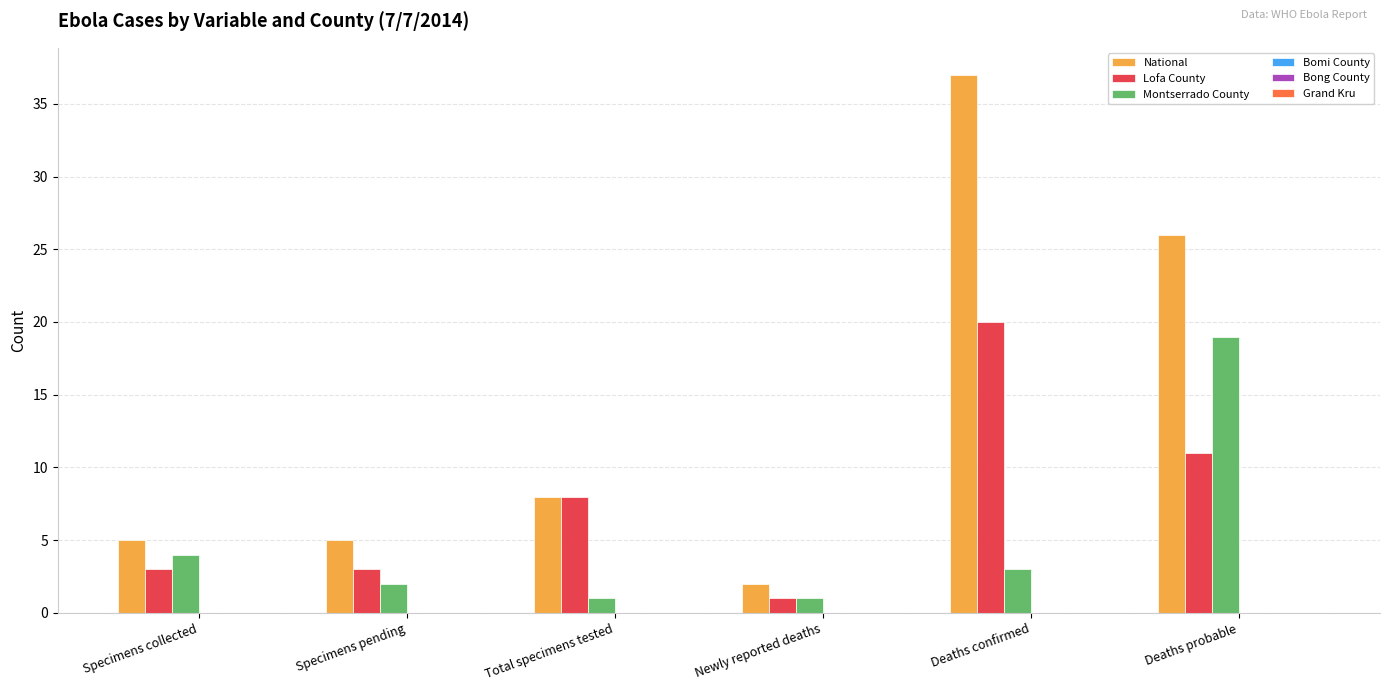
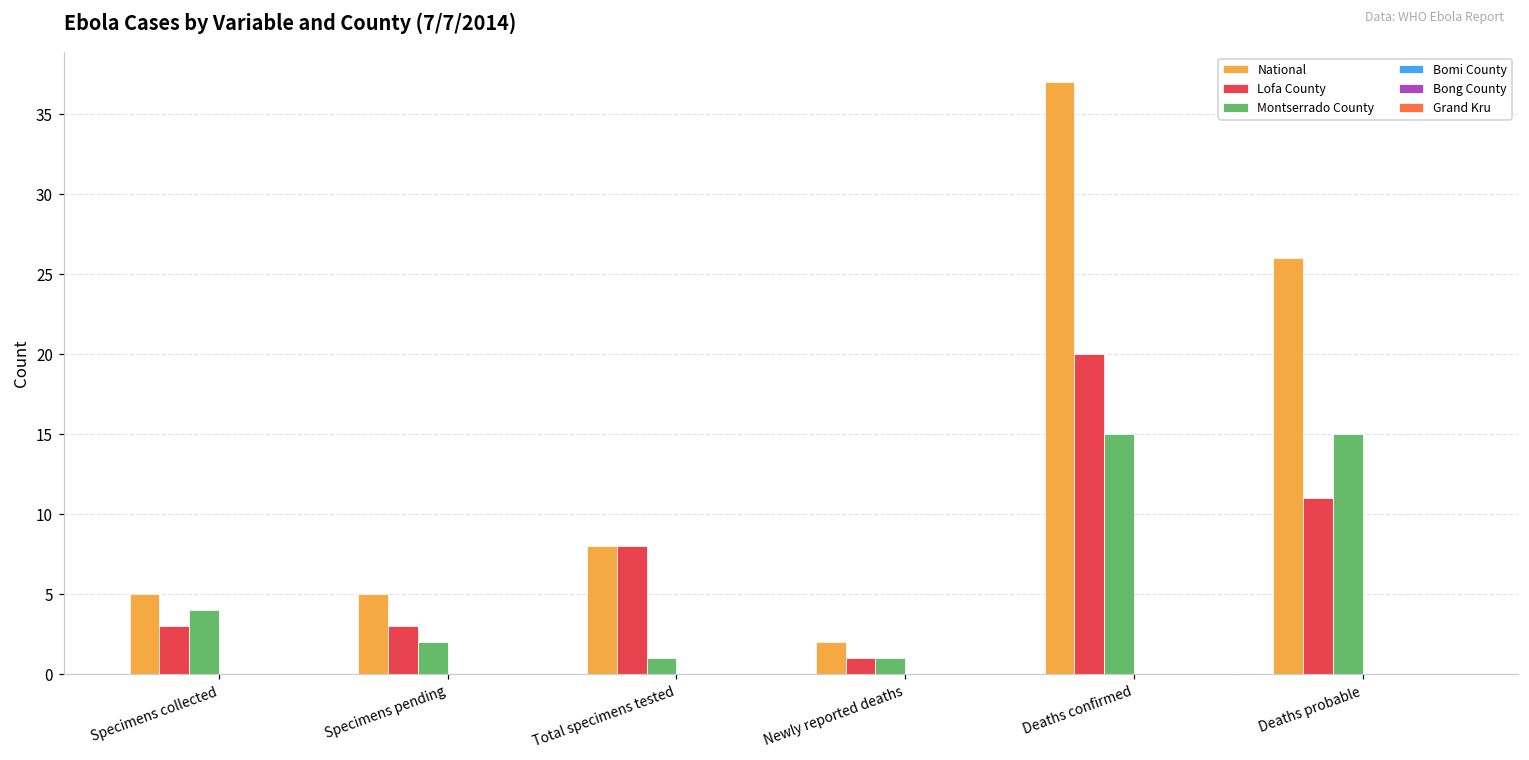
  {
    "Montserrado County": {
      "Specimens collected": 4,
      "Specimens pending": 2,
      "Total specimens tested": 1,
      "Newly reported deaths": 1,
-     "Deaths confirmed": 3,
-     "Deaths probable": 19
+     "Deaths confirmed": 15,
+     "Deaths probable": 15
    },
    "Bomi County": {
      "Specimens collected": 0,
      "Specimens pending": 0,
      "Total specimens tested": 0,
      "Newly reported deaths": 0,
      "Deaths confirmed": 0,
      "Deaths probable": 0
    },
    "Bong County": {
      "Specimens collected": 0,
      "Specimens pending": 0,
      "Total specimens tested": 0,
      "Newly reported deaths": 0,
      "Deaths confirmed": 0,
      "Deaths probable": 0
    }
  }
